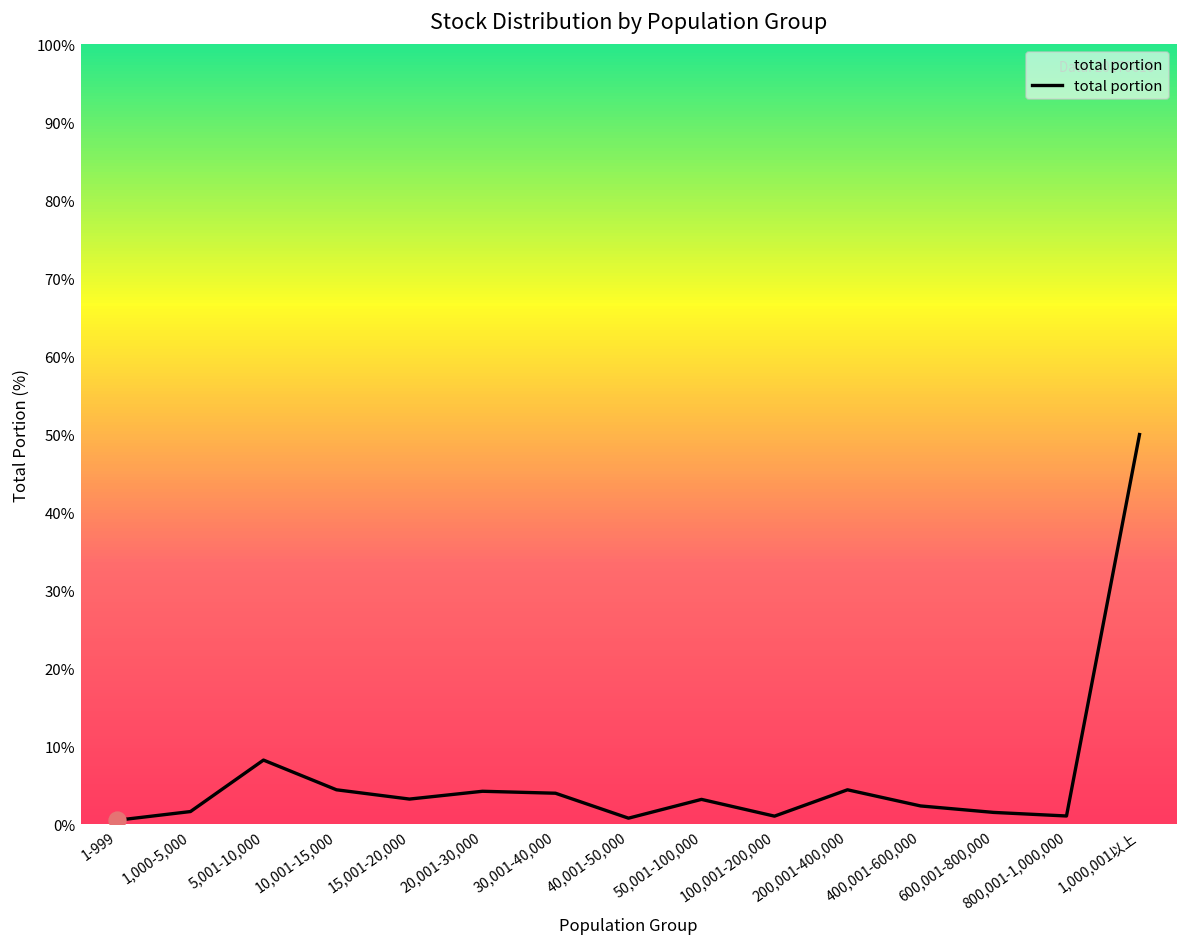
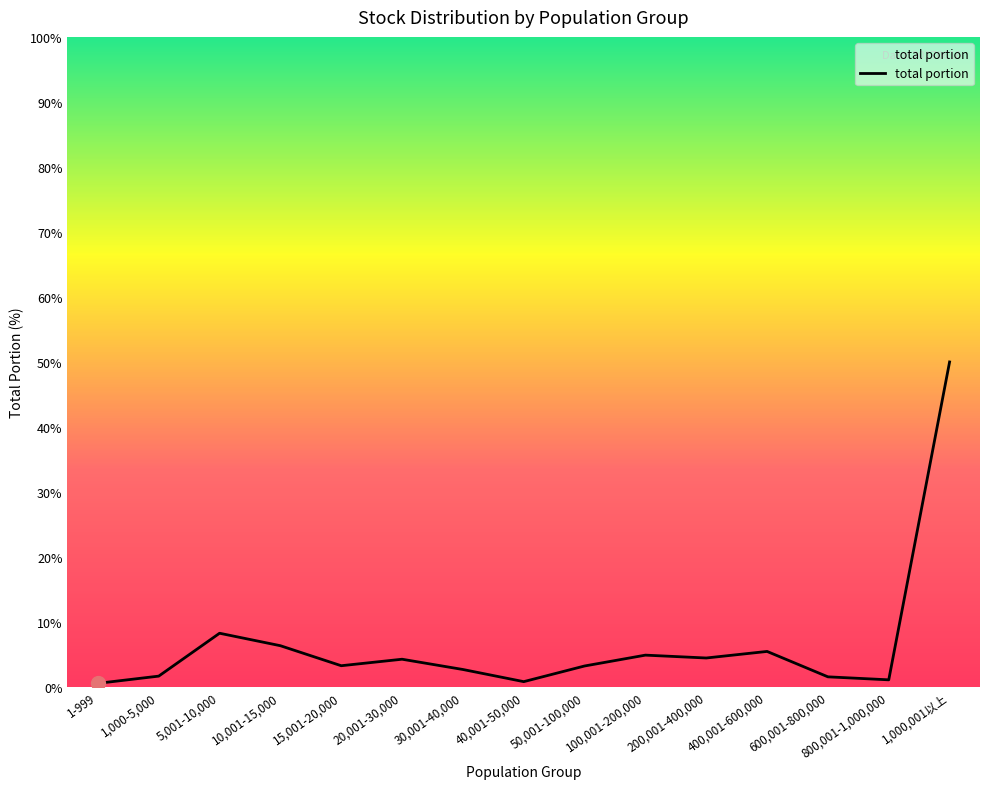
  {
    "total portion": {
      "1,000-5,000": "2%",
      "5,001-10,000": "8%",
-     "10,001-15,000": "4%",
+     "10,001-15,000": "6%",
      "15,001-20,000": "3%",
      "20,001-30,000": "4%",
-     "30,001-40,000": "4%",
+     "30,001-40,000": "3%",
      "40,001-50,000": "1%",
      "50,001-100,000": "3%",
-     "100,001-200,000": "1%",
+     "100,001-200,000": "5%",
      "200,001-400,000": "4%",
-     "400,001-600,000": "2%",
+     "400,001-600,000": "5%",
      "600,001-800,000": "2%",
      "800,001-1,000,000": "1%",
      "1,000,001以上": "50%"
    }
  }
